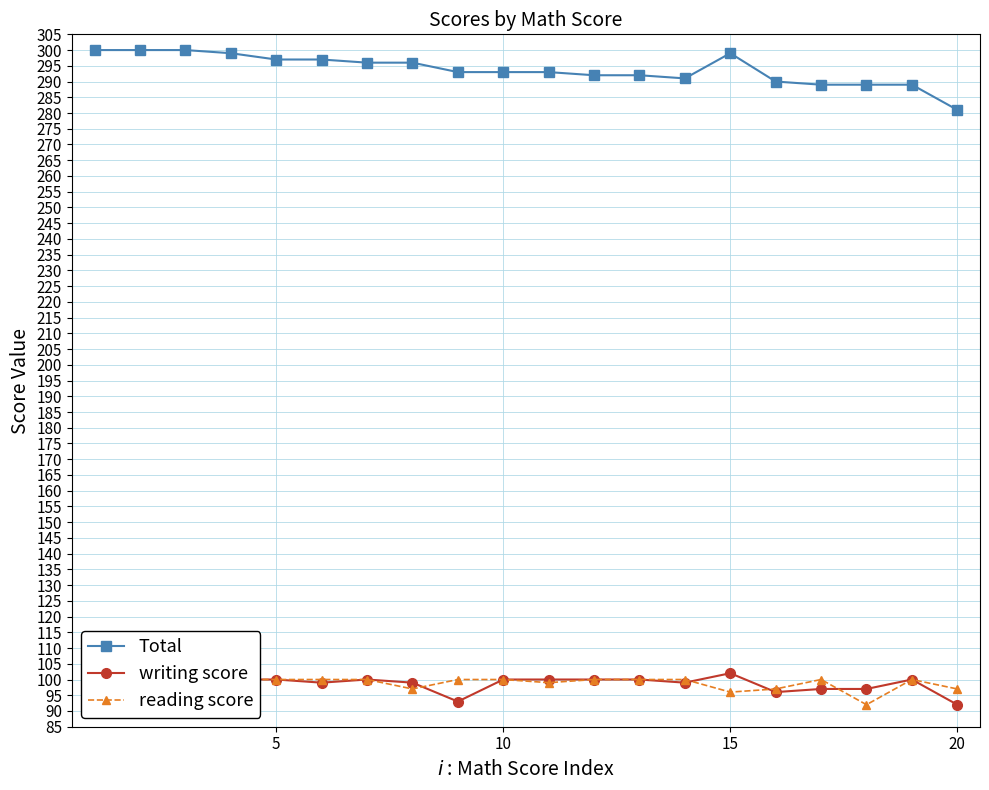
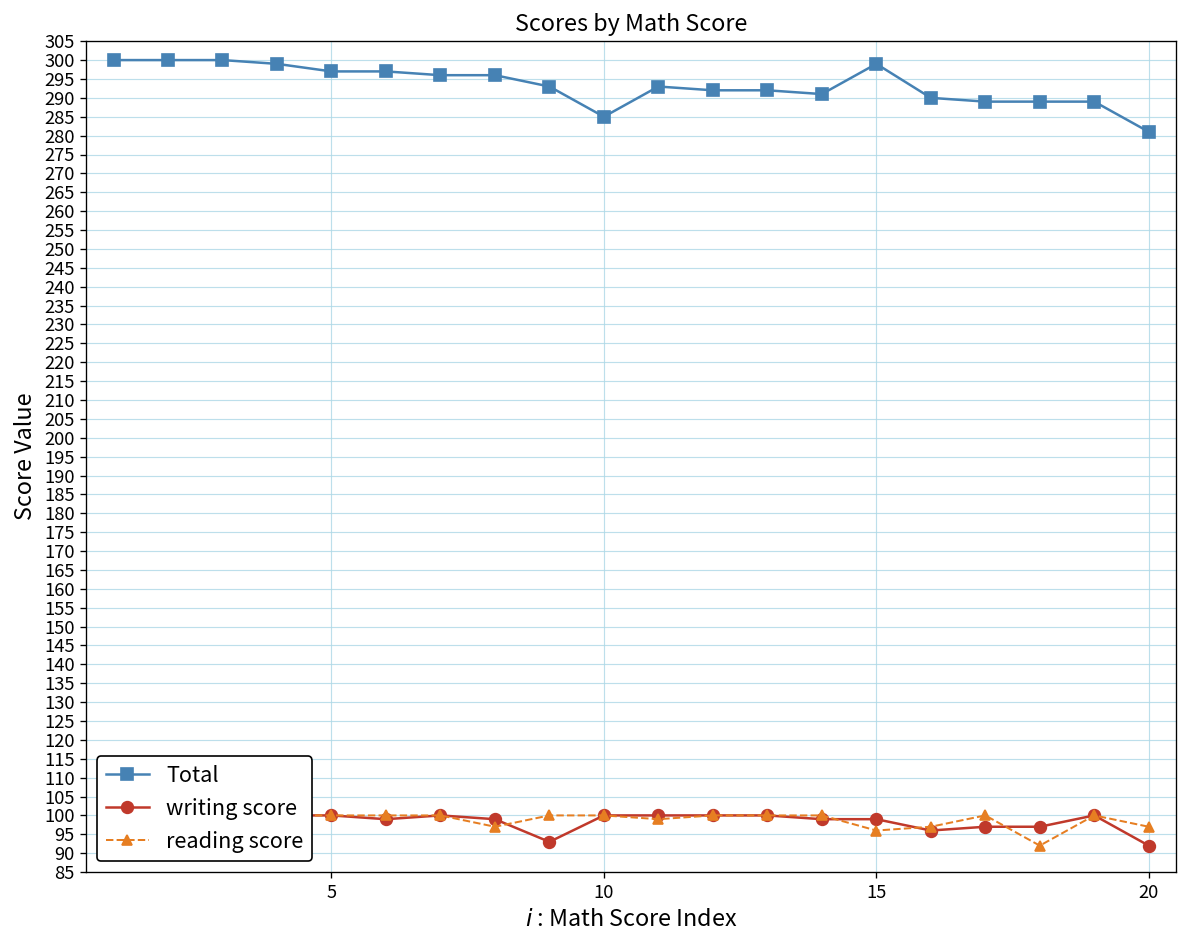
  {
    "Total": {
      "5": 297,
-     "10": 293,
+     "10": 285,
      "15": 299,
      "20": 281
    },
    "writing score": {
-     "15": 102,
+     "15": 99,
      "20": 92
    },
    "reading score": {
      "15": 96,
      "20": 97
    }
  }
